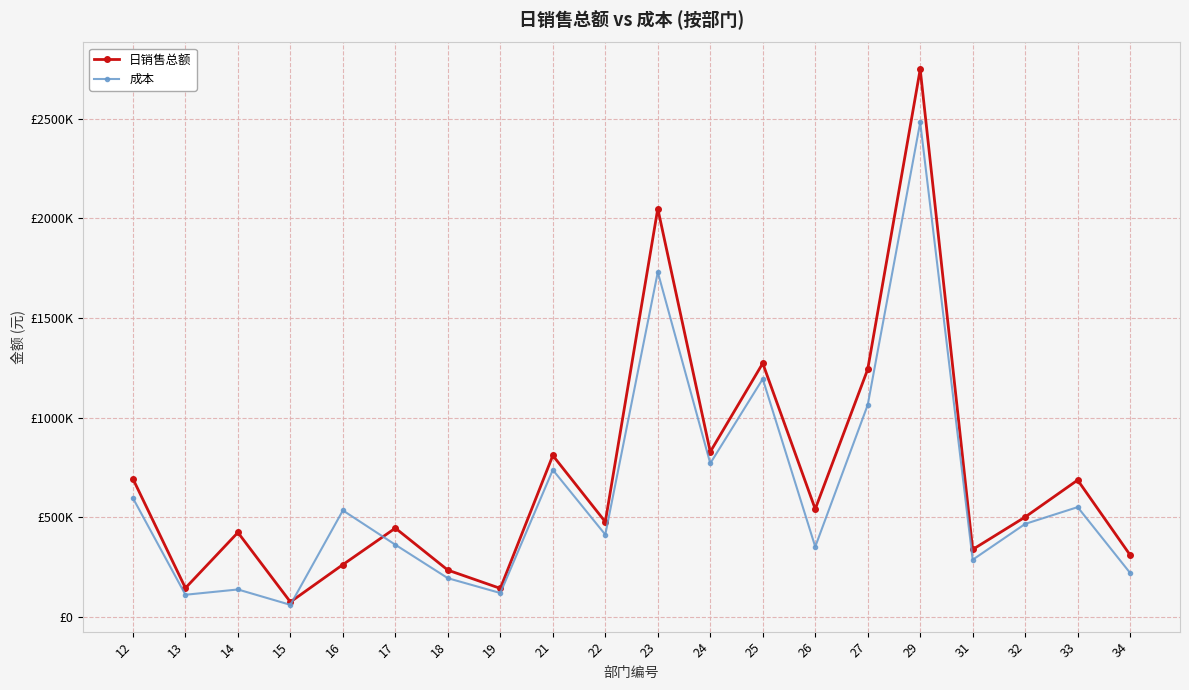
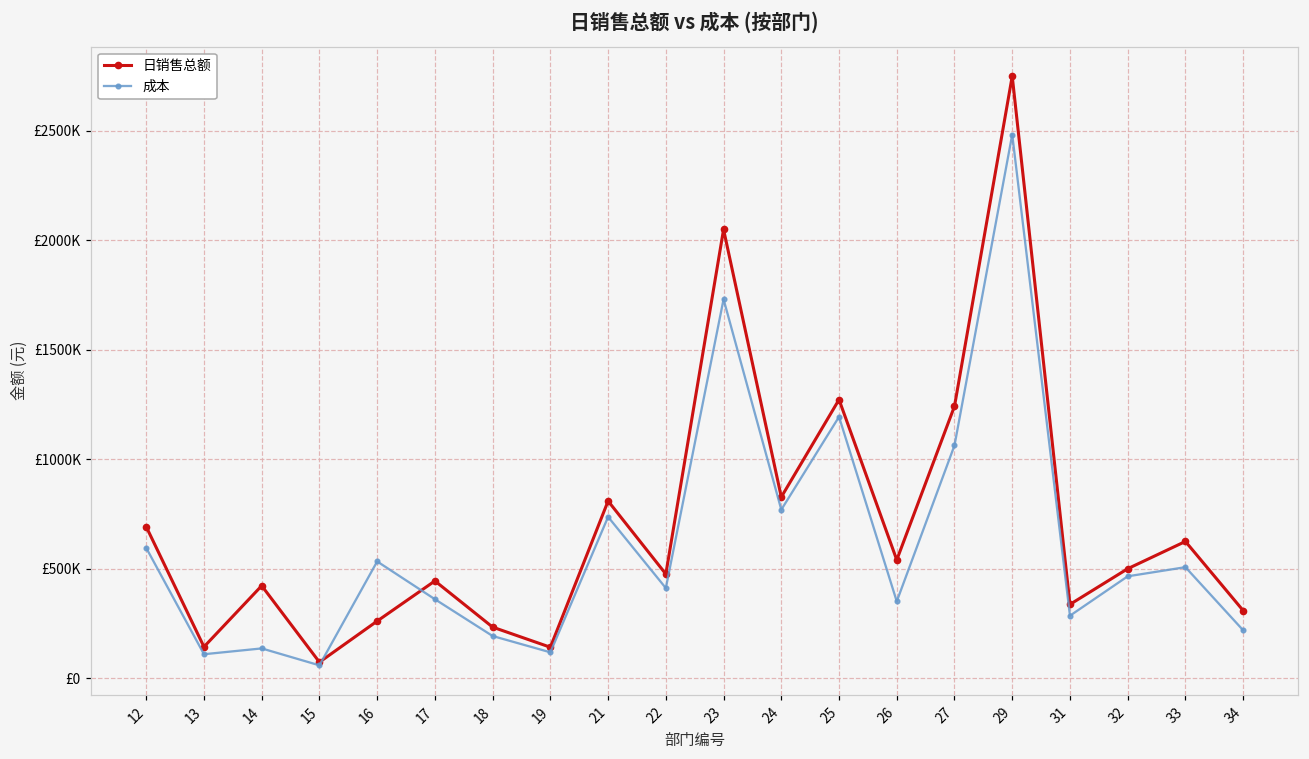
  {
    "日销售总额": {
      "12": "£690000",
      "13": "£140000",
      "14": "£420000",
      "15": "£70000",
      "16": "£260000",
      "17": "£440000",
      "18": "£230000",
      "19": "£140000",
      "21": "£810000",
      "22": "£480000",
      "23": "£2050000",
      "24": "£830000",
      "25": "£1270000",
      "26": "£540000",
      "27": "£1240000",
      "29": "£2750000",
      "31": "£340000",
      "32": "£500000",
-     "33": "£690000",
+     "33": "£620000",
      "34": "£310000"
    },
    "成本": {
      "12": "£600000",
      "13": "£110000",
      "14": "£140000",
      "15": "£60000",
      "16": "£530000",
      "17": "£360000",
      "18": "£190000",
      "19": "£120000",
      "21": "£740000",
      "22": "£410000",
      "23": "£1730000",
      "24": "£770000",
      "25": "£1190000",
      "26": "£350000",
      "27": "£1060000",
      "29": "£2480000",
      "31": "£290000",
      "32": "£470000",
-     "33": "£550000",
+     "33": "£510000",
      "34": "£220000"
    }
  }
